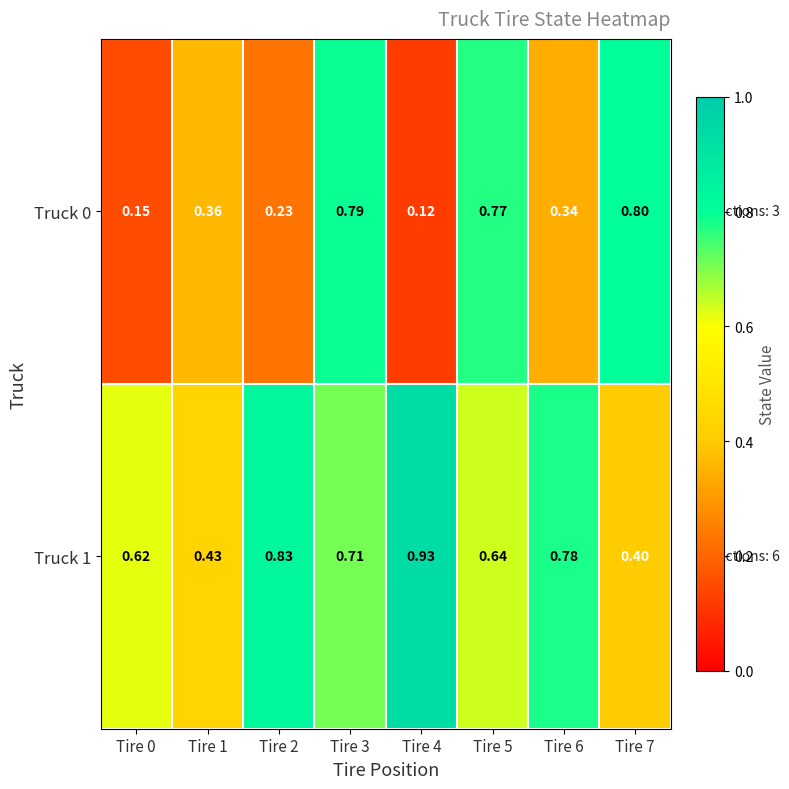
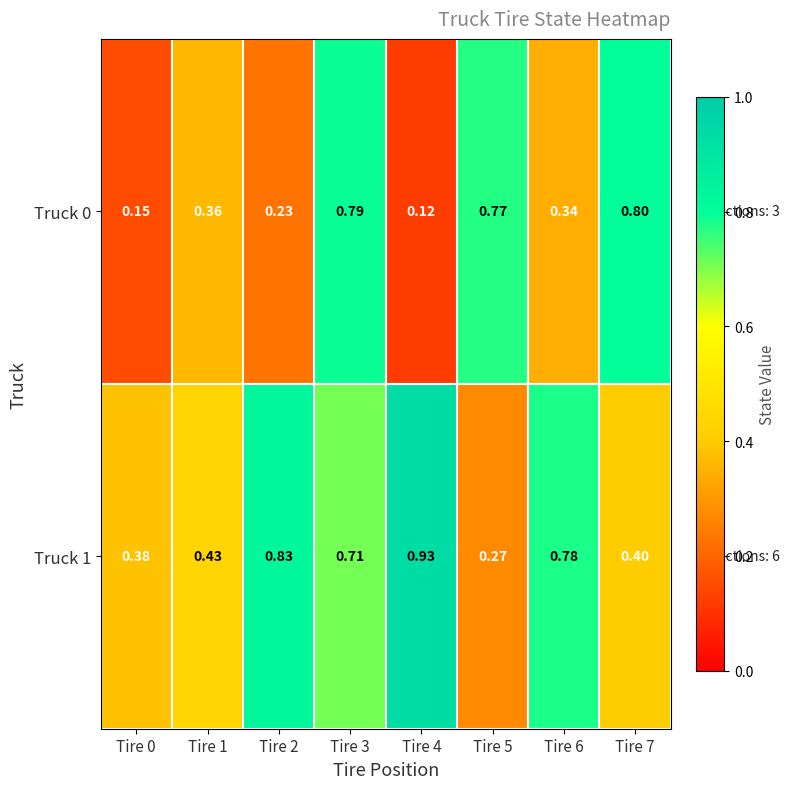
  {
    "Truck 0": {
      "Tire 0": 0.15,
      "Tire 1": 0.36,
      "Tire 2": 0.23,
      "Tire 3": 0.79,
      "Tire 4": 0.12,
      "Tire 5": 0.77,
      "Tire 6": 0.34,
      "Tire 7": 0.80
    },
    "Truck 1": {
-     "Tire 0": 0.62,
+     "Tire 0": 0.38,
      "Tire 1": 0.43,
      "Tire 2": 0.83,
      "Tire 3": 0.71,
      "Tire 4": 0.93,
-     "Tire 5": 0.64,
+     "Tire 5": 0.27,
      "Tire 6": 0.78,
      "Tire 7": 0.40
    }
  }
